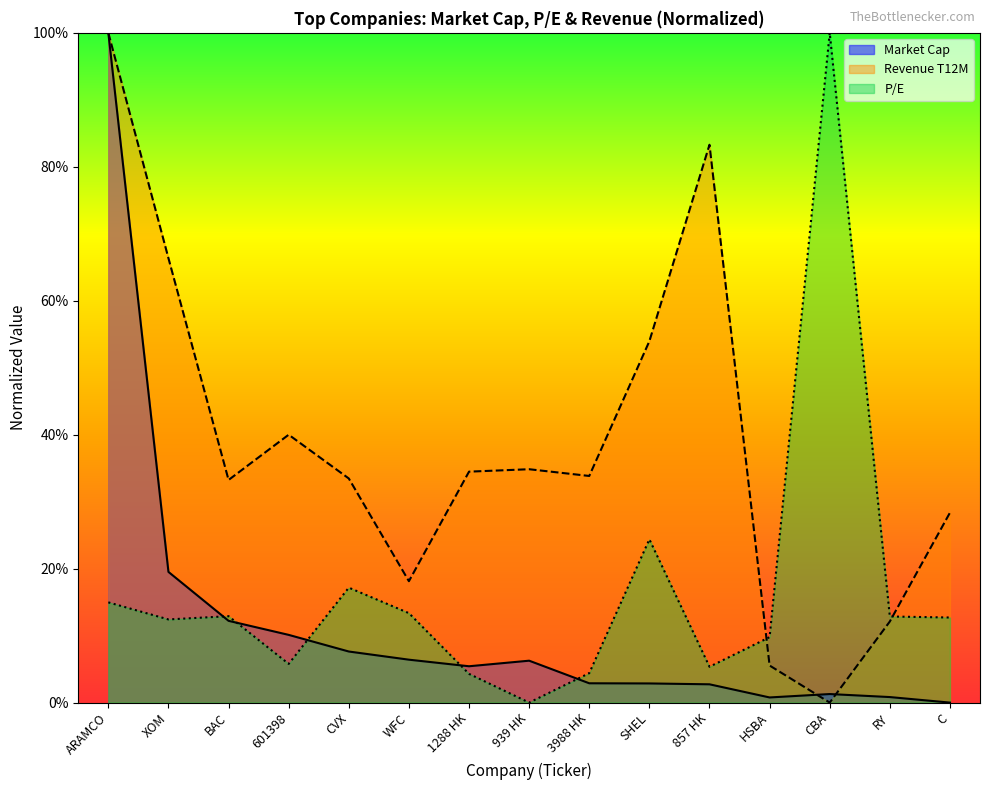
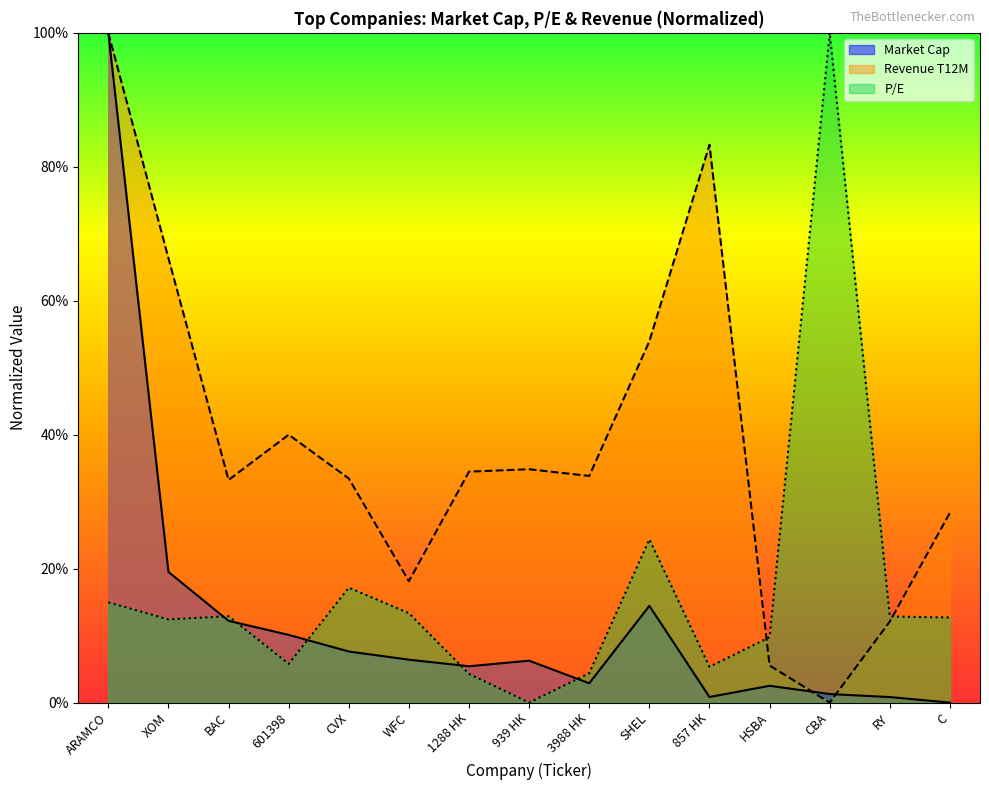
  {
    "Market Cap": {
      "XOM": "20%",
      "BAC": "12%",
      "601398": "10%",
      "CVX": "8%",
      "WFC": "6%",
      "1288 HK": "5%",
      "939 HK": "6%",
      "3988 HK": "3%",
-     "SHEL": "3%",
-     "857 HK": "3%",
-     "HSBA": "1%",
+     "SHEL": "14%",
+     "857 HK": "1%",
+     "HSBA": "3%",
      "CBA": "1%",
      "RY": "1%",
      "C": "0%"
    },
    "Revenue T12M": {
      "XOM": "66%",
      "BAC": "33%",
      "601398": "40%",
      "CVX": "33%",
      "WFC": "18%",
      "1288 HK": "34%",
      "939 HK": "35%",
      "3988 HK": "34%",
      "SHEL": "54%",
      "857 HK": "83%",
      "HSBA": "6%",
      "CBA": "0%",
      "RY": "12%",
      "C": "28%"
    },
    "P/E": {
      "ARAMCO": "15%",
      "XOM": "12%",
      "BAC": "13%",
      "601398": "6%",
      "CVX": "17%",
      "WFC": "13%",
      "1288 HK": "4%",
      "939 HK": "0%",
      "3988 HK": "4%",
      "SHEL": "24%",
      "857 HK": "5%",
      "HSBA": "10%",
      "CBA": "100%",
      "RY": "13%",
      "C": "13%"
    }
  }
